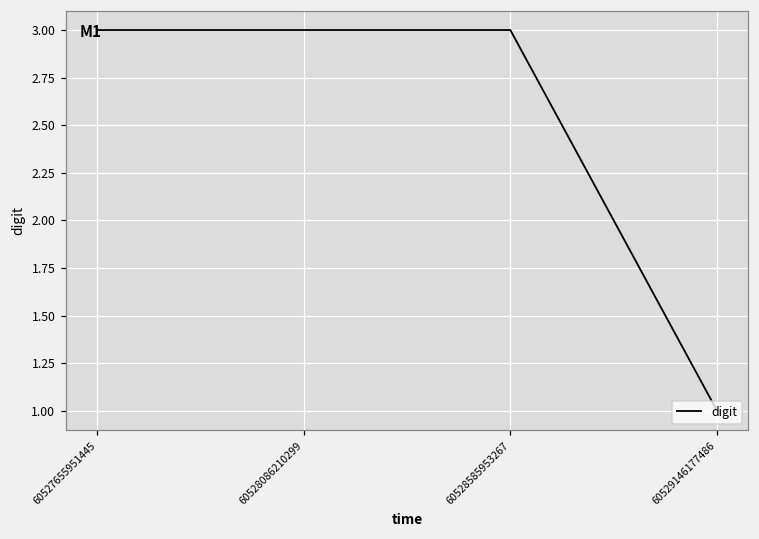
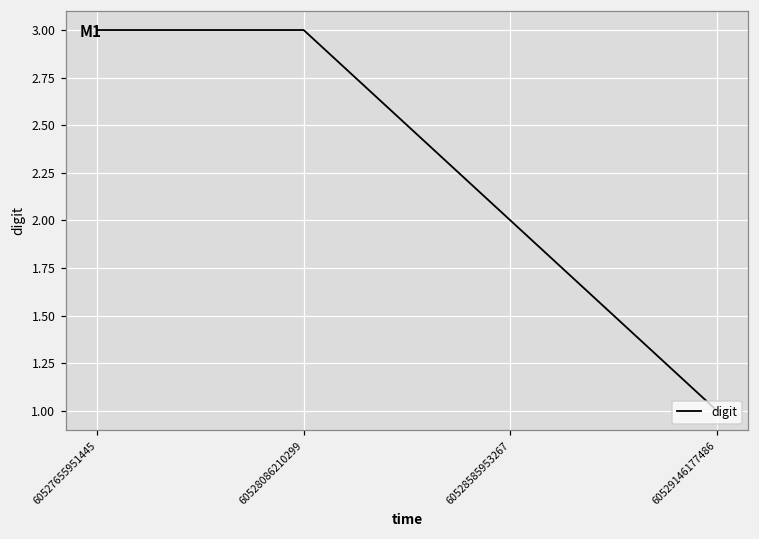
  {
    "60527655951445": 3,
    "60528086210299": 3,
-   "60528585953267": 3
+   "60528585953267": 2
  }
